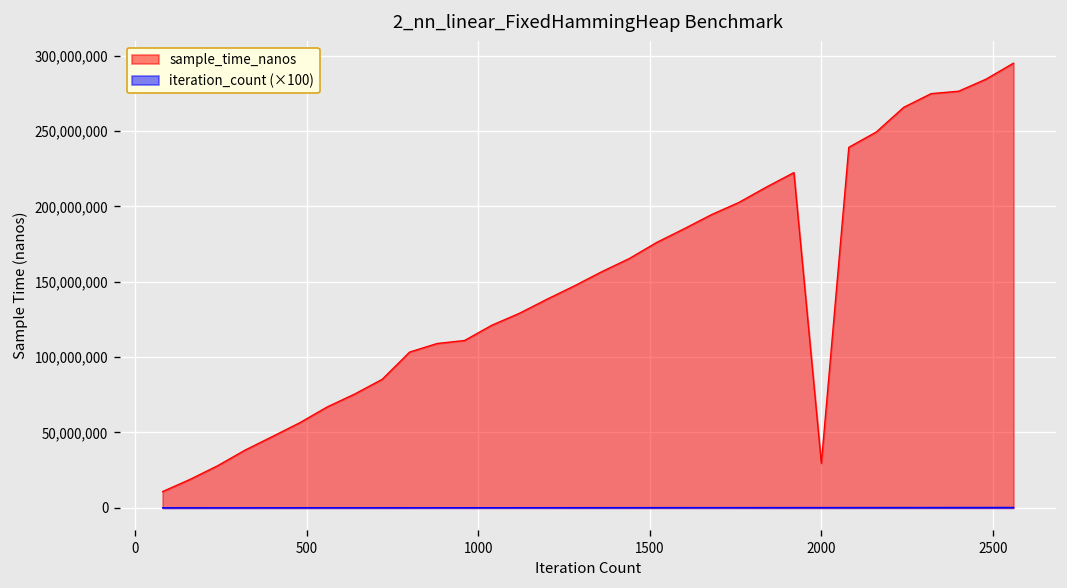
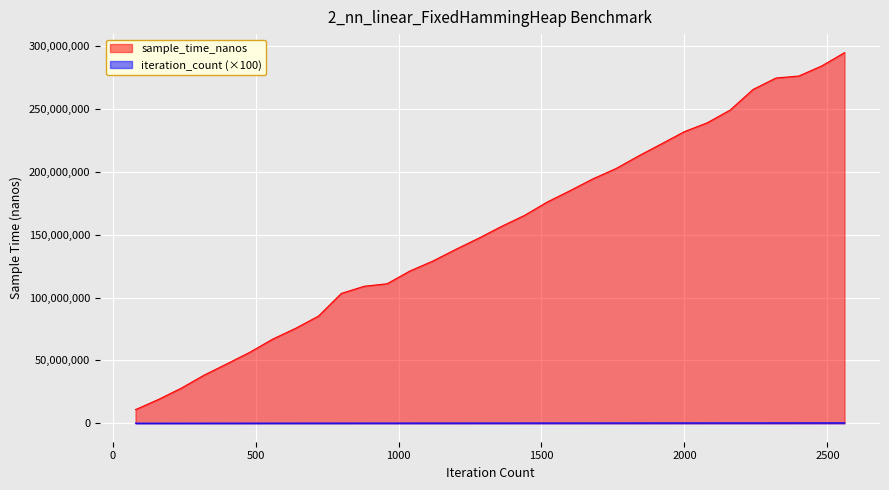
  {
    "sample_time_nanos": {
-     "2000": "30,000,000"
+     "2000": "232,000,000"
    },
    "iteration_count (×100)": {
      "2000": "0"
    }
  }
